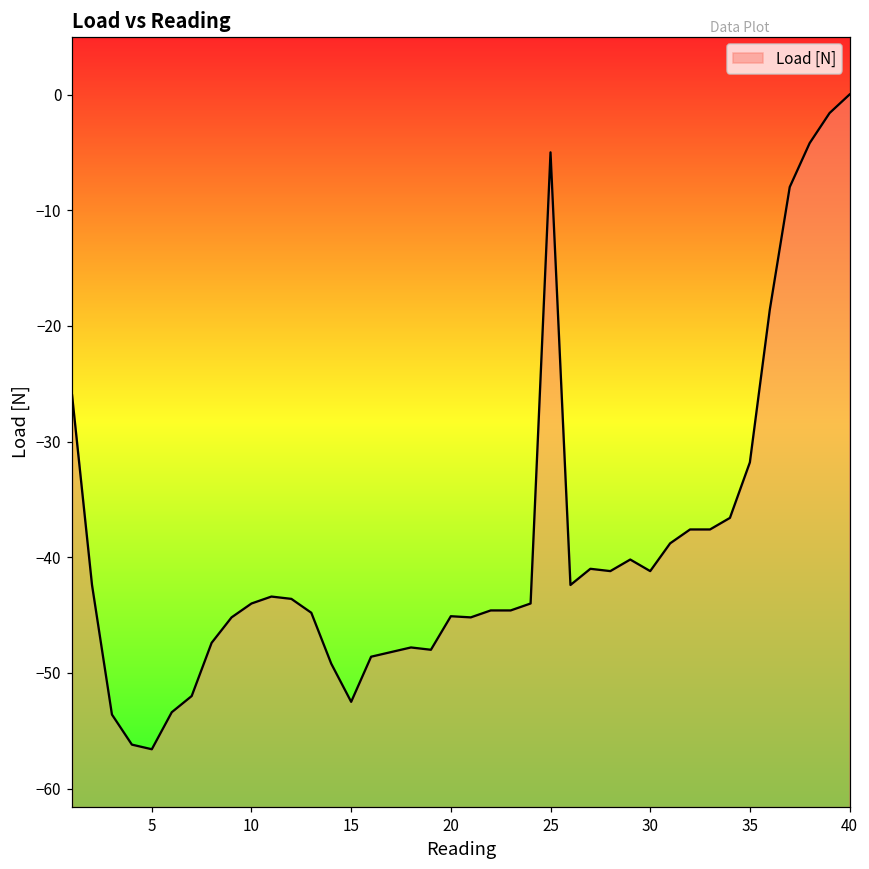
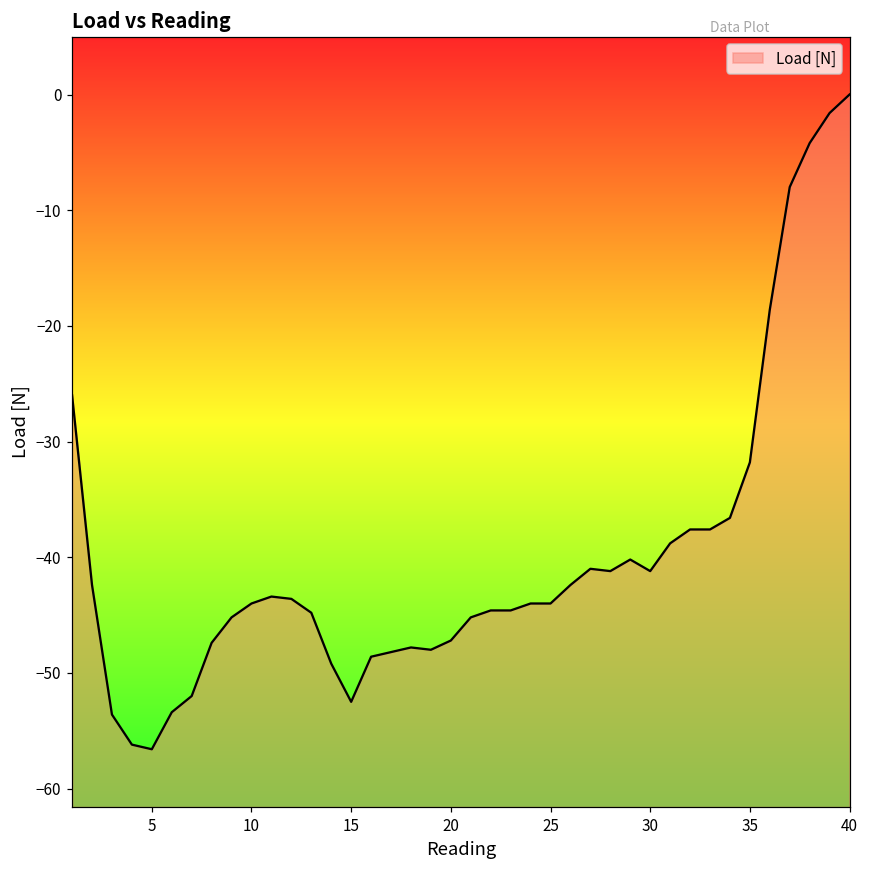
  {
    "5": -56.6,
    "10": -44.0,
    "15": -52.5,
-   "20": -45.1,
-   "25": -5,
+   "20": -47.2,
+   "25": -44,
    "30": -41.2,
    "35": -31.8,
    "40": 0.0
  }
